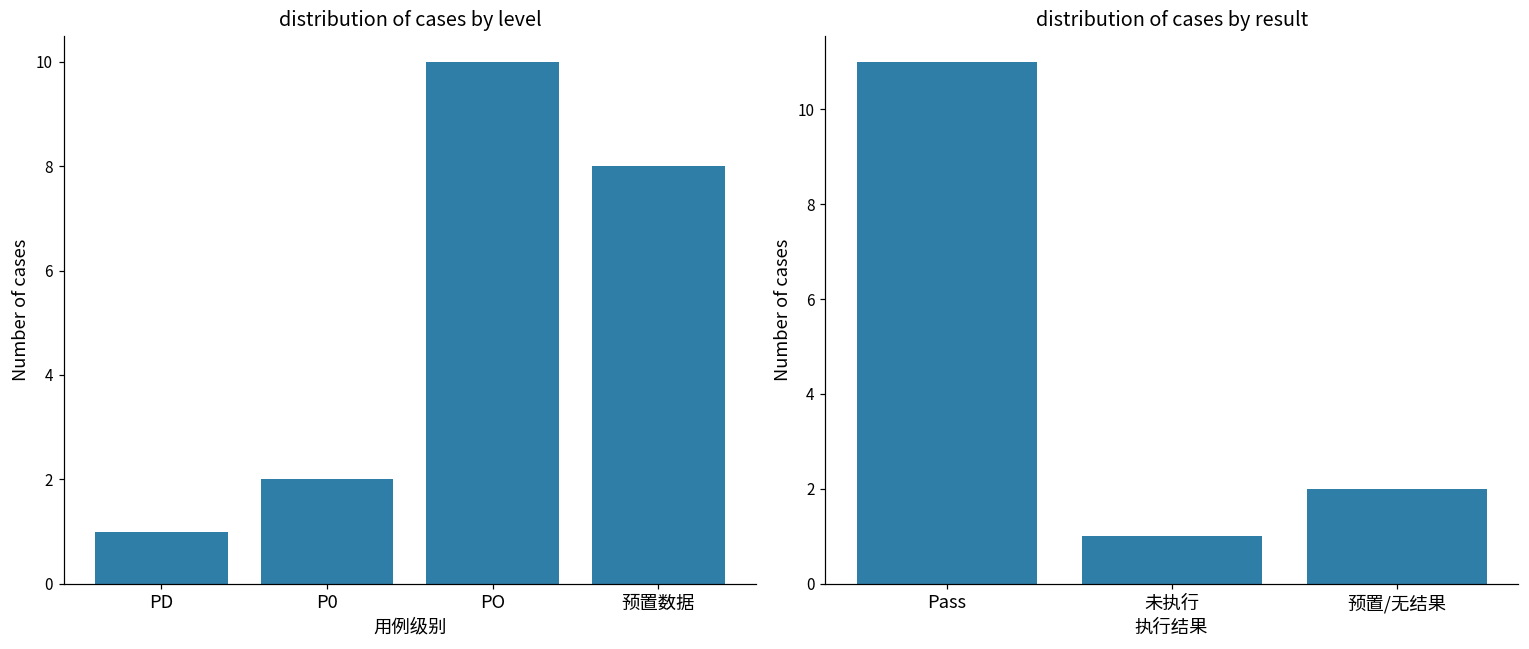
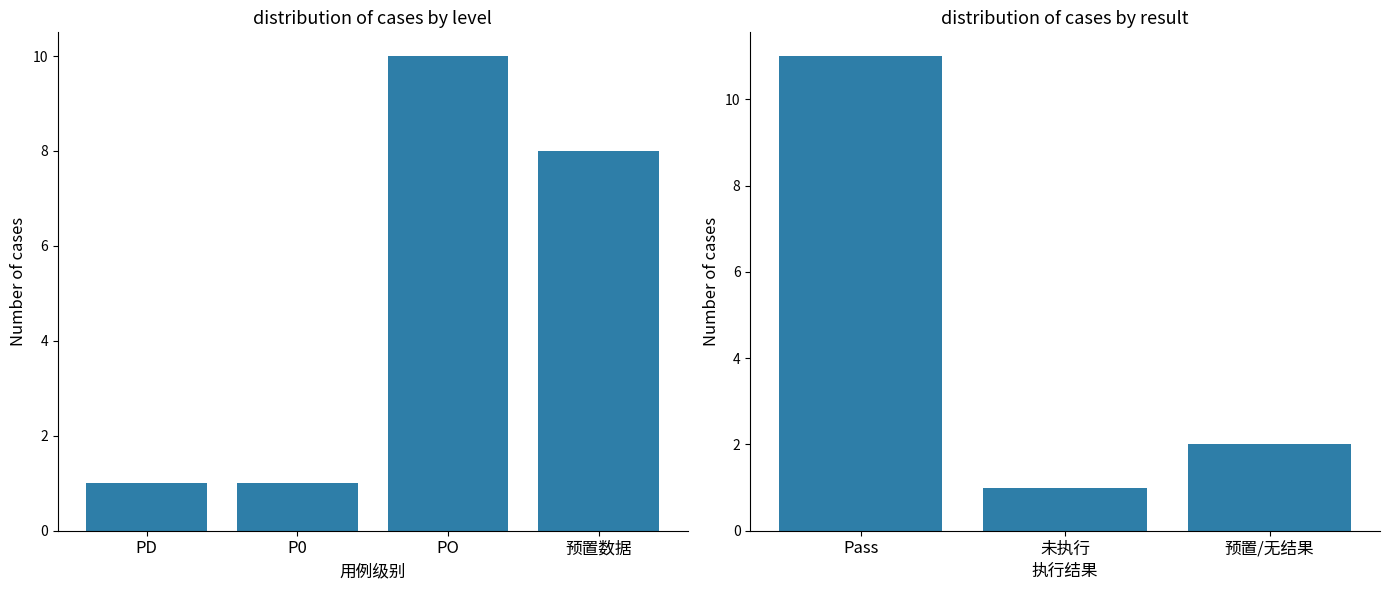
  {
    "distribution of cases by level": {
      "PD": 1,
-     "P0": 2,
+     "P0": 1,
      "PO": 10,
      "预置数据": 8
    },
    "distribution of cases by result": {
      "Pass": 11.0,
      "未执行": 1.0,
      "预置/无结果": 2.0
    }
  }
